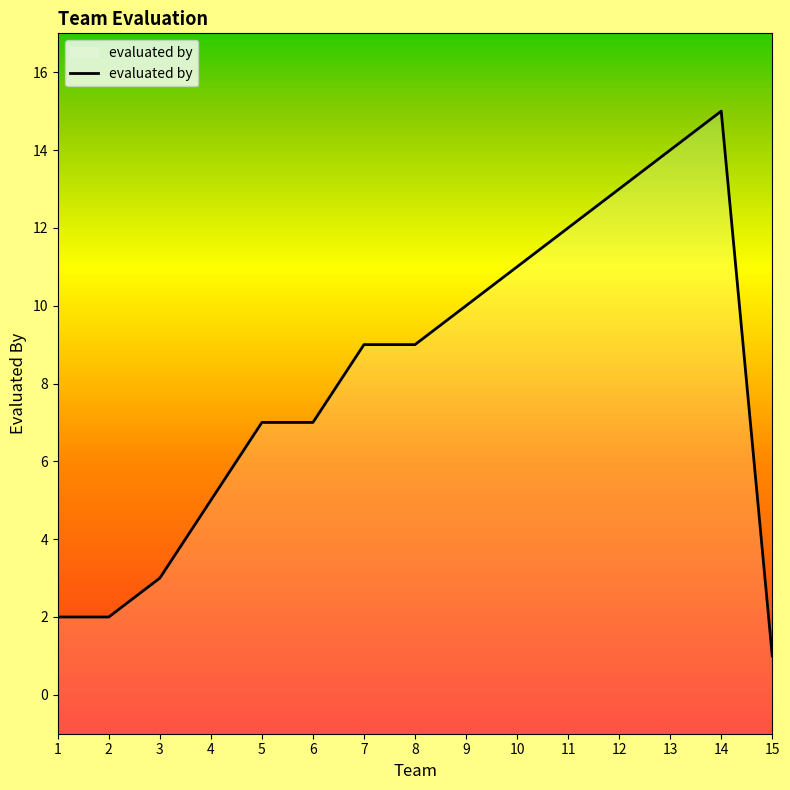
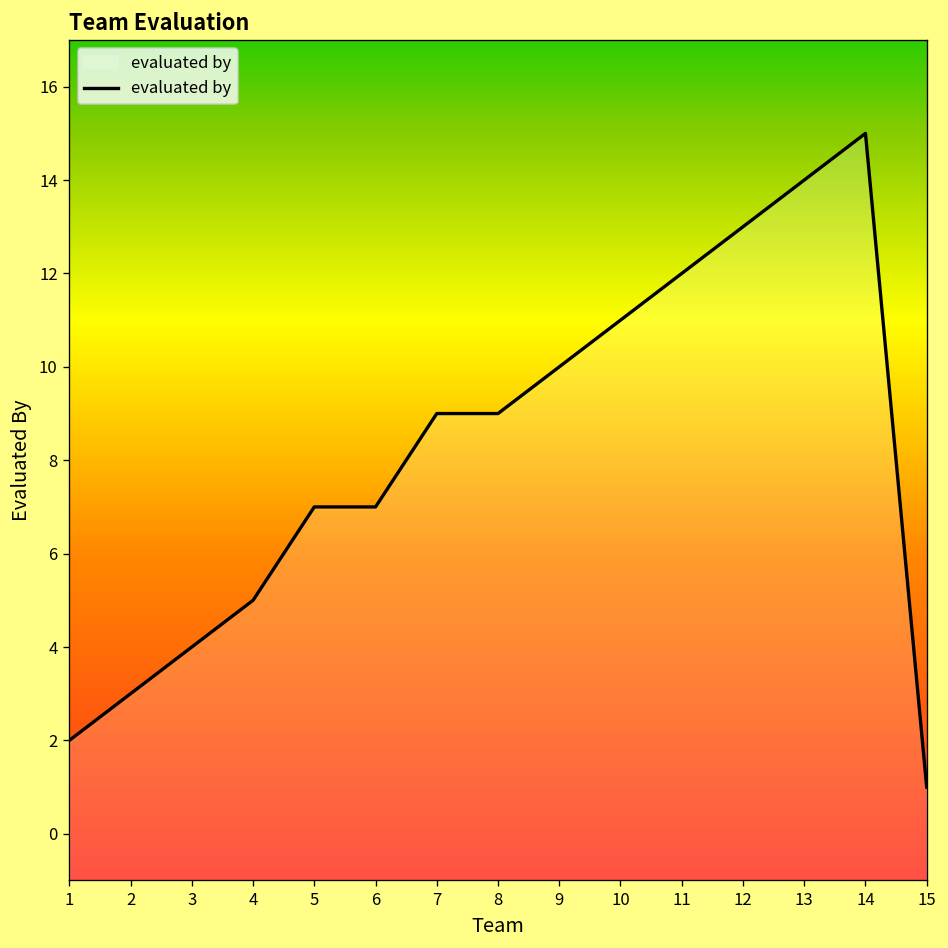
  {
    "1": 2,
-   "2": 2,
-   "3": 3,
+   "2": 3,
+   "3": 4,
    "4": 5,
    "5": 7,
    "6": 7,
    "7": 9,
    "8": 9,
    "9": 10,
    "10": 11,
    "11": 12,
    "12": 13,
    "13": 14,
    "14": 15,
    "15": 1
  }
